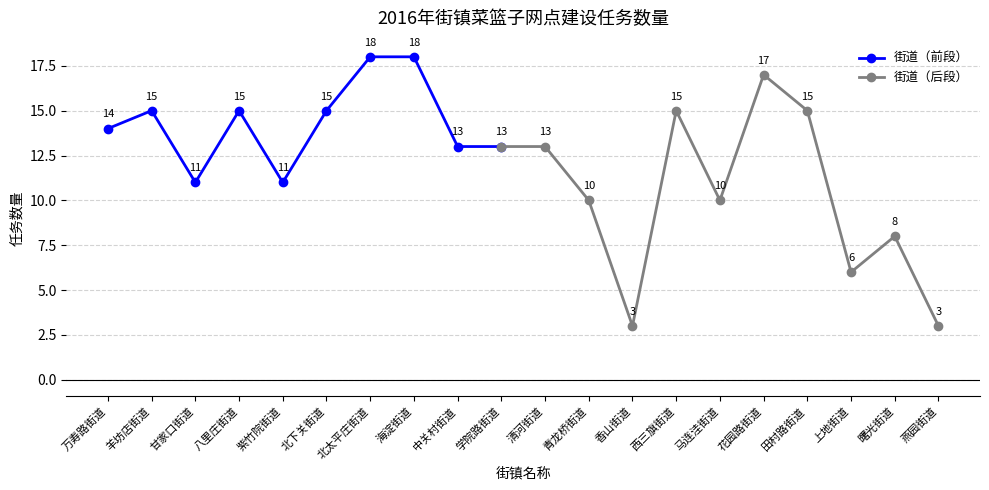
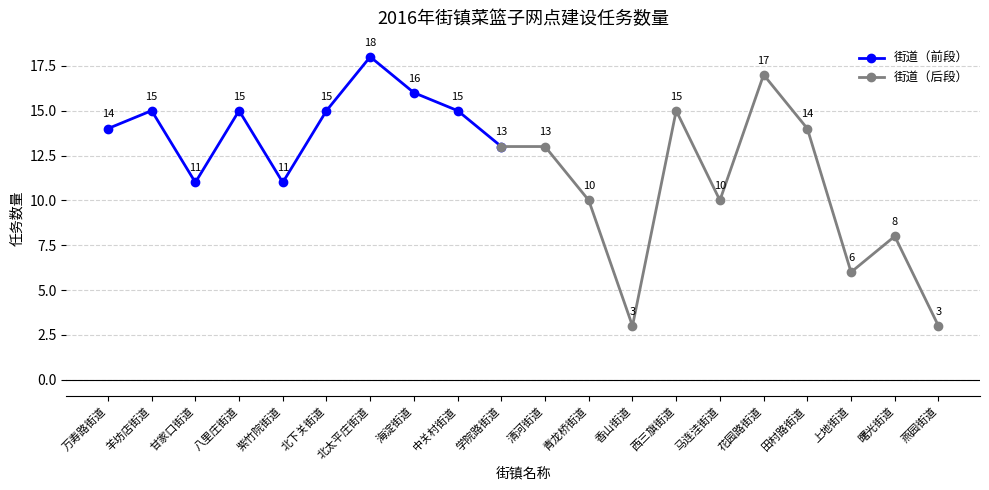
  {
    "街道（前段）": {
      "万寿路街道": 14,
      "羊坊店街道": 15,
      "甘家口街道": 11,
      "八里庄街道": 15,
      "紫竹院街道": 11,
      "北下关街道": 15,
      "北太平庄街道": 18,
-     "海淀街道": 18,
-     "中关村街道": 13
+     "海淀街道": 16,
+     "中关村街道": 15
    },
    "街道（后段）": {
      "清河街道": 13,
      "青龙桥街道": 10,
      "香山街道": 3,
      "西三旗街道": 15,
      "马连洼街道": 10,
      "花园路街道": 17,
-     "田村路街道": 15,
+     "田村路街道": 14,
      "上地街道": 6,
      "曙光街道": 8,
      "燕园街道": 3
    }
  }
